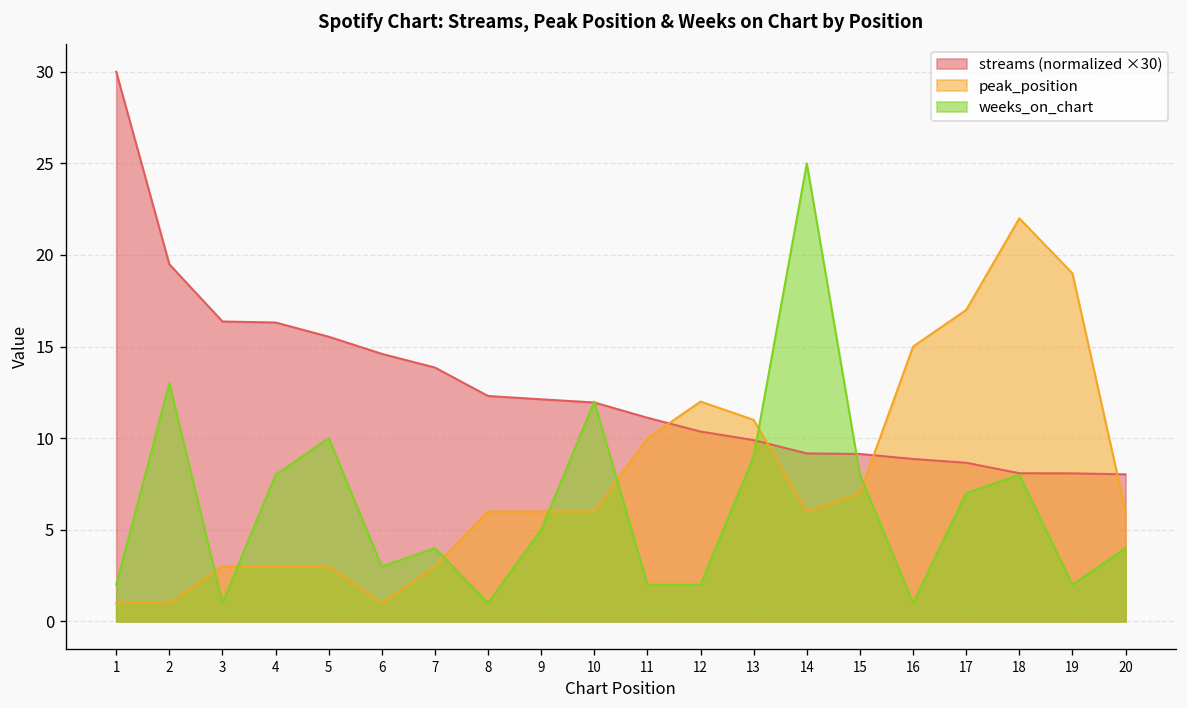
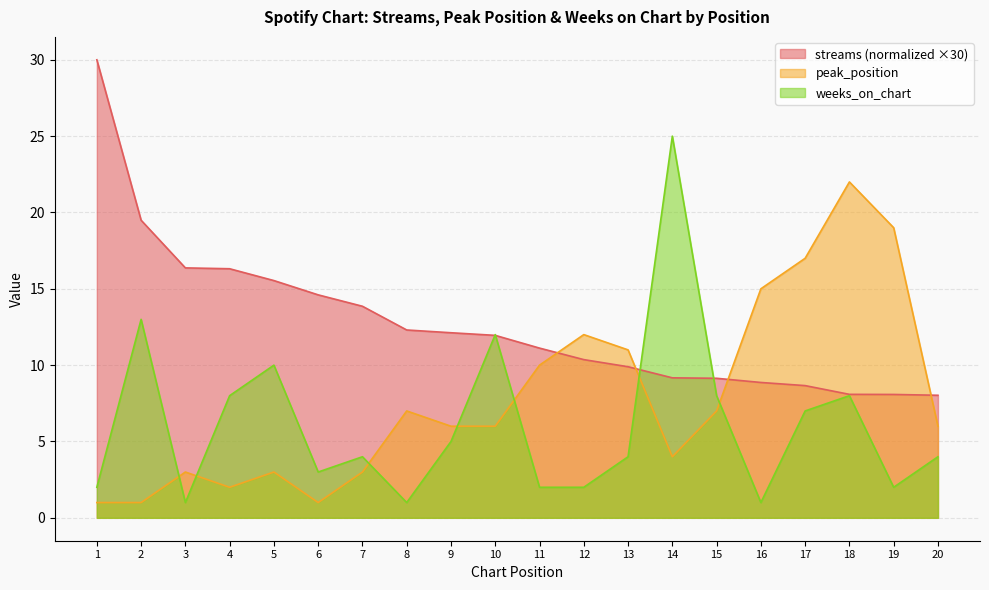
  {
    "streams (normalized ×30)": {
      "1": 30,
      "2": 19.5,
      "3": 16.4,
      "4": 16.3,
      "5": 15.5,
      "6": 14.6,
      "7": 14,
      "8": 12.3,
      "9": 12,
      "11": 11,
      "12": 10.4,
      "13": 10,
      "14": 9.2,
      "15": 9,
      "16": 9,
      "17": 8.7,
      "19": 8,
      "20": 8
    },
    "peak_position": {
      "1": 1,
      "2": 1,
      "3": 3,
-     "4": 3,
+     "4": 2,
      "5": 3,
      "6": 1,
      "7": 3,
-     "8": 6,
+     "8": 7,
      "9": 6,
      "10": 6,
      "11": 10,
      "12": 12,
      "13": 11,
-     "14": 6,
+     "14": 4,
      "15": 7,
      "16": 15,
      "17": 17,
      "18": 22,
      "19": 19,
      "20": 6
    },
    "weeks_on_chart": {
      "1": 2,
      "2": 13,
      "3": 1,
      "4": 8,
      "5": 10,
      "6": 3,
      "7": 4,
      "8": 1,
      "9": 5,
      "11": 2,
      "12": 2,
-     "13": 9,
+     "13": 4,
      "14": 25,
      "15": 8,
      "16": 1,
      "17": 7,
      "19": 2,
      "20": 4
    }
  }
